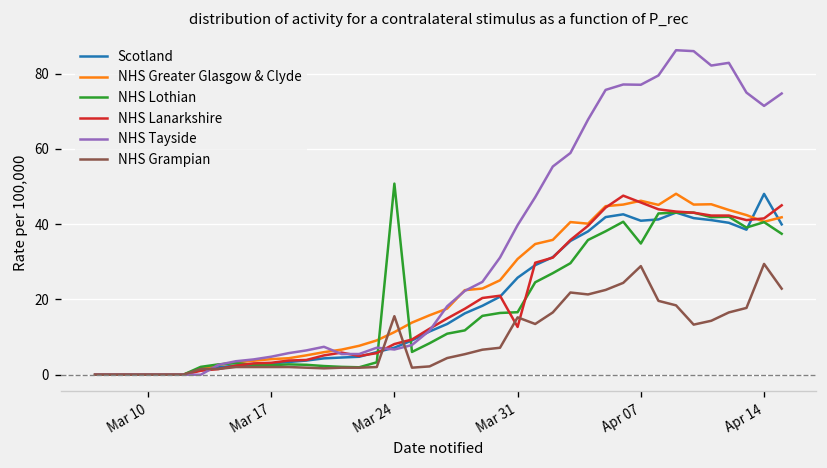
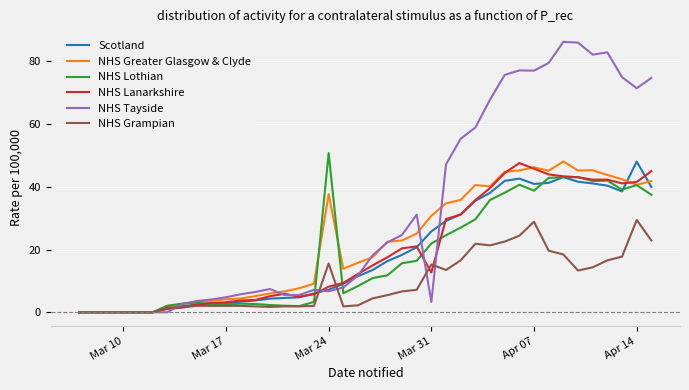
  {
    "Scotland": {
      "Mar 31": 26,
      "Apr 07": 41,
      "Apr 14": 48
    },
    "NHS Greater Glasgow & Clyde": {
-     "Mar 24": 11,
+     "Mar 24": 38,
      "Mar 31": 31
    },
    "NHS Lothian": {
      "Mar 24": 51,
-     "Mar 31": 17,
-     "Apr 07": 35
+     "Mar 31": 22,
+     "Apr 07": 39
    },
    "NHS Lanarkshire": {
      "Mar 24": 8,
      "Mar 31": 13,
      "Apr 14": 42
    },
    "NHS Tayside": {
-     "Mar 31": 40,
+     "Mar 31": 3,
      "Apr 07": 77,
      "Apr 14": 71
    },
    "NHS Grampian": {
      "Mar 24": 16,
      "Mar 31": 15,
      "Apr 07": 29,
      "Apr 14": 29
    }
  }
